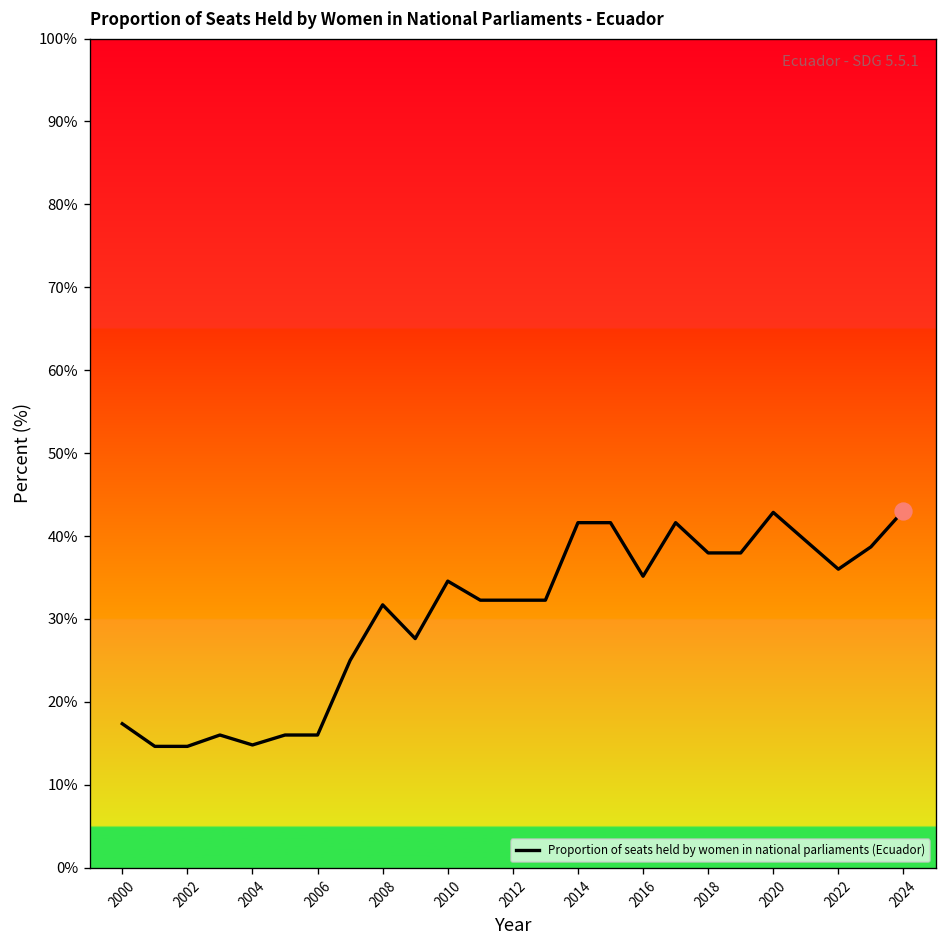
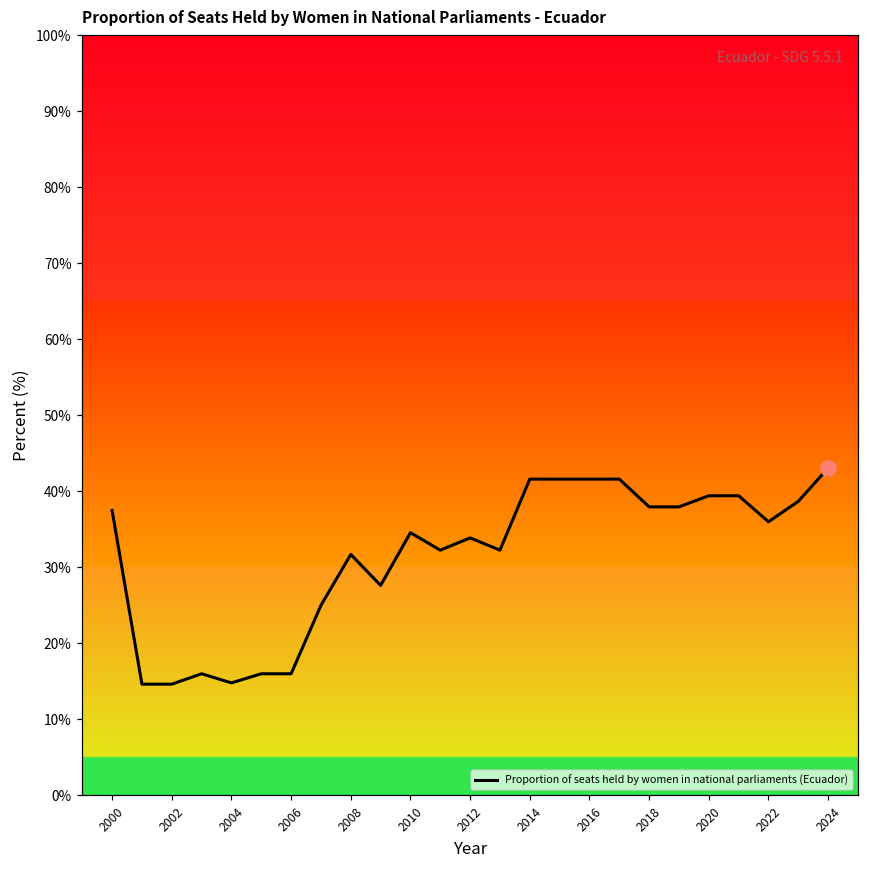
  {
    "Proportion of seats held by women in national parliaments (Ecuador)": {
-     "2000": "17%",
+     "2000": "37%",
      "2002": "15%",
      "2004": "15%",
      "2006": "16%",
      "2008": "32%",
      "2010": "35%",
-     "2012": "32%",
+     "2012": "34%",
      "2014": "42%",
-     "2016": "35%",
+     "2016": "42%",
      "2018": "38%",
-     "2020": "43%",
+     "2020": "39%",
      "2022": "36%"
    }
  }
